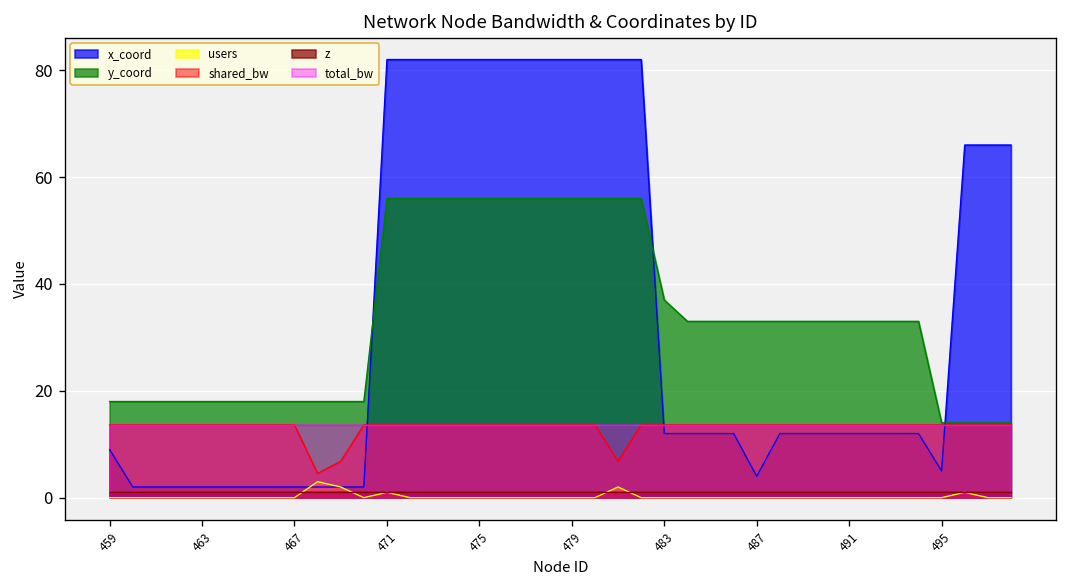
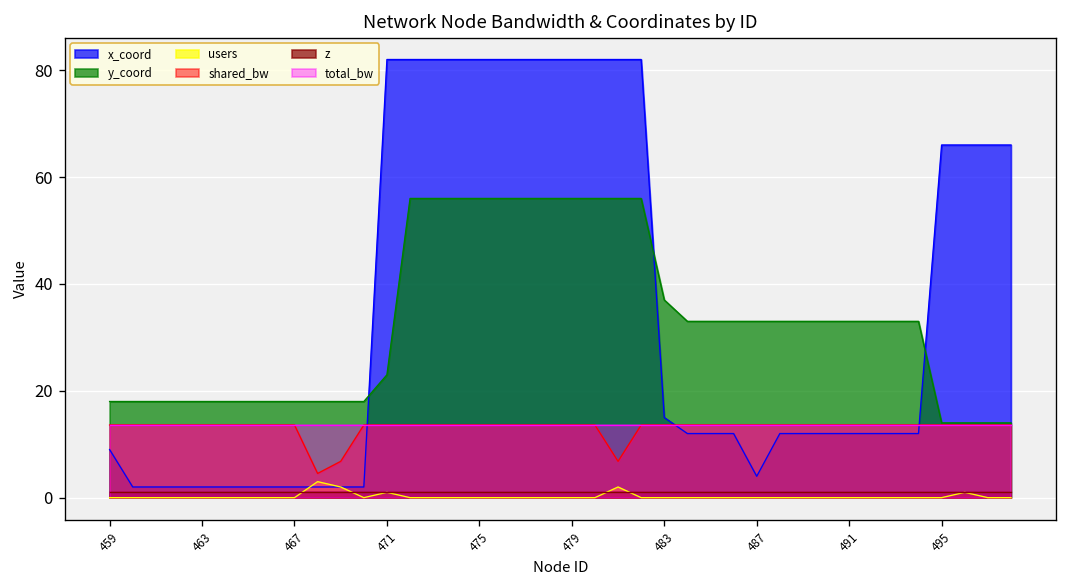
  {
    "x_coord": {
      "459": 9,
      "463": 2,
      "467": 2,
      "471": 82,
      "475": 82,
      "479": 82,
-     "483": 12,
+     "483": 15,
      "487": 4,
      "491": 12,
-     "495": 5
+     "495": 66
    },
    "y_coord": {
      "459": 18,
      "463": 18,
      "467": 18,
-     "471": 56,
+     "471": 23,
      "475": 56,
      "479": 56,
      "483": 37,
      "487": 33,
      "491": 33
    },
    "users": {
      "459": 0,
      "463": 0,
      "467": 0,
      "475": 0,
      "479": 0,
      "483": 0,
      "487": 0,
      "491": 0,
      "495": 0
    },
    "z": {
      "459": 1,
      "463": 1,
      "467": 1,
      "475": 1,
      "479": 1,
      "483": 1,
      "487": 1,
      "491": 1,
      "495": 1
    }
  }
